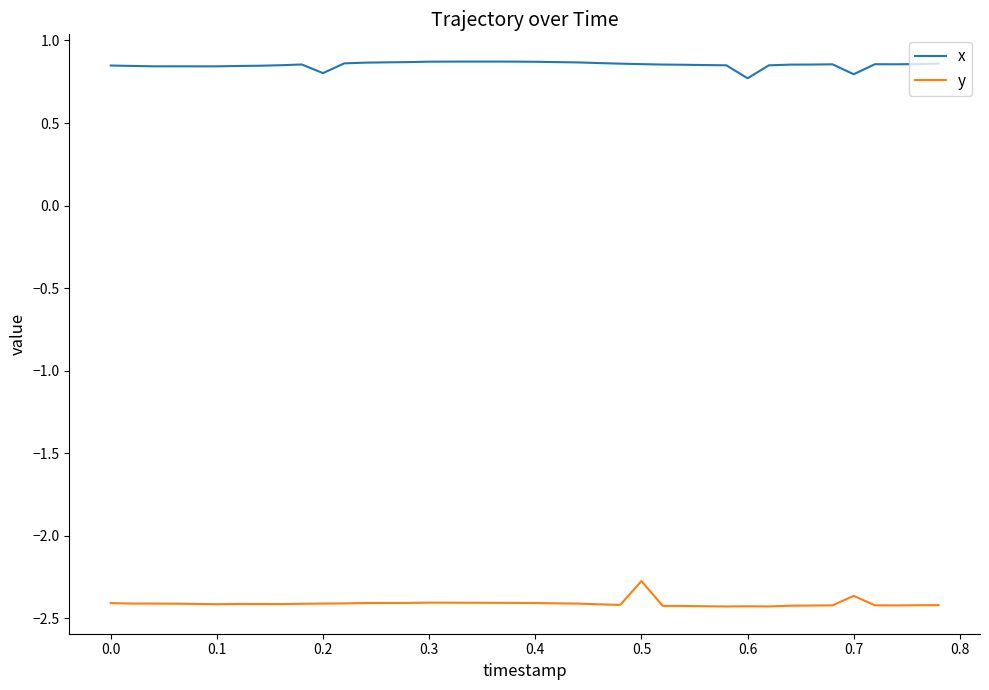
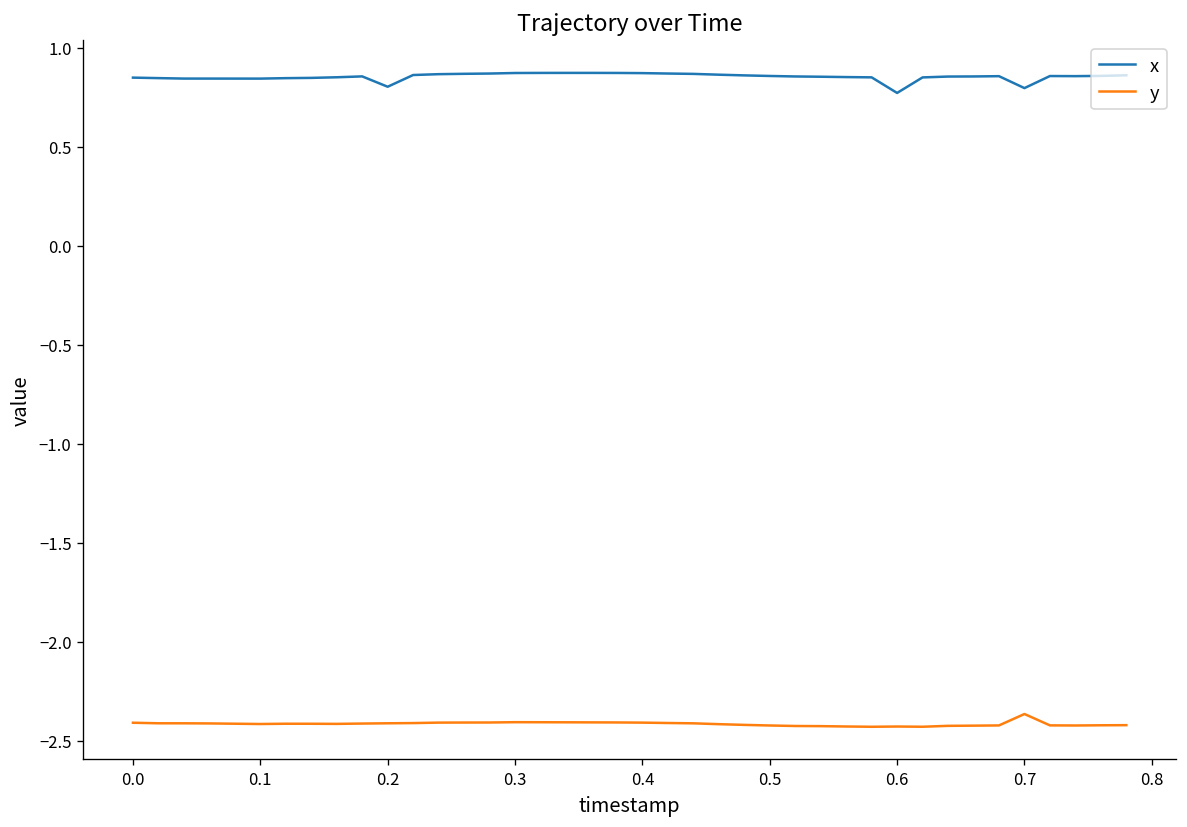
  {
    "x": {
      "0.0": 0.85,
      "0.1": 0.84,
      "0.2": 0.80,
      "0.3": 0.87,
      "0.4": 0.87,
      "0.5": 0.86,
      "0.6": 0.77,
      "0.7": 0.80
    },
    "y": {
      "0.0": -2.41,
      "0.1": -2.41,
      "0.2": -2.41,
      "0.3": -2.41,
      "0.4": -2.41,
-     "0.5": -2.27,
+     "0.5": -2.42,
      "0.6": -2.43,
      "0.7": -2.36
    }
  }
